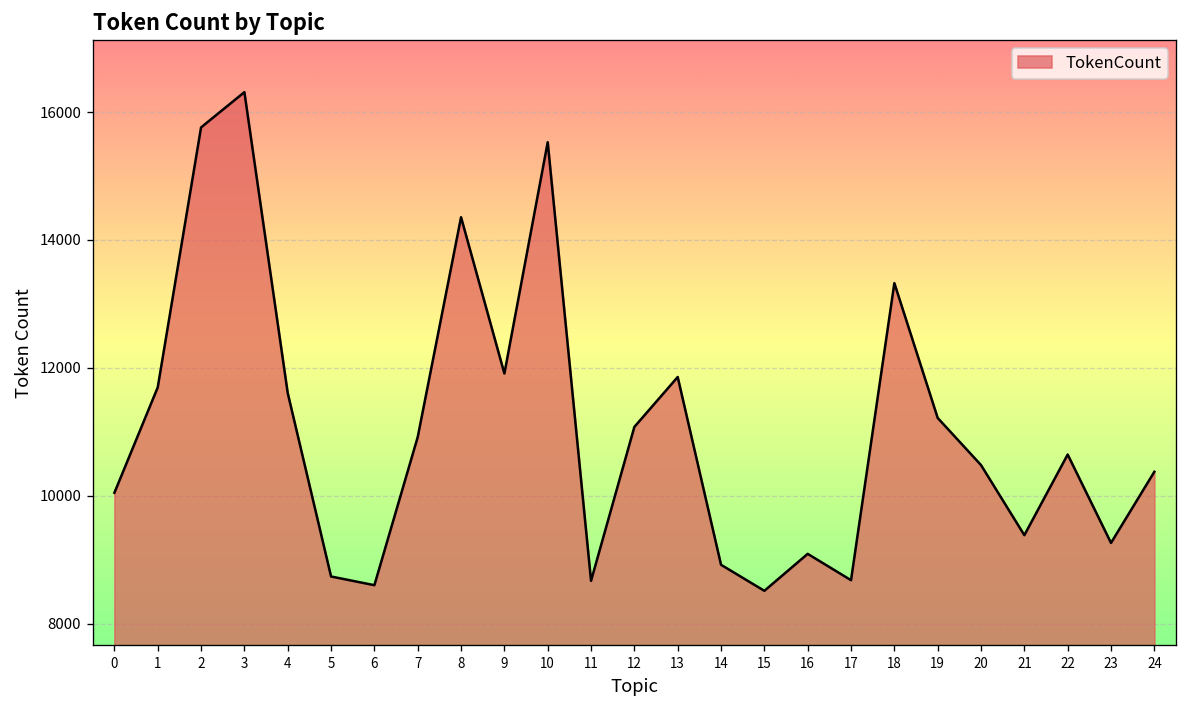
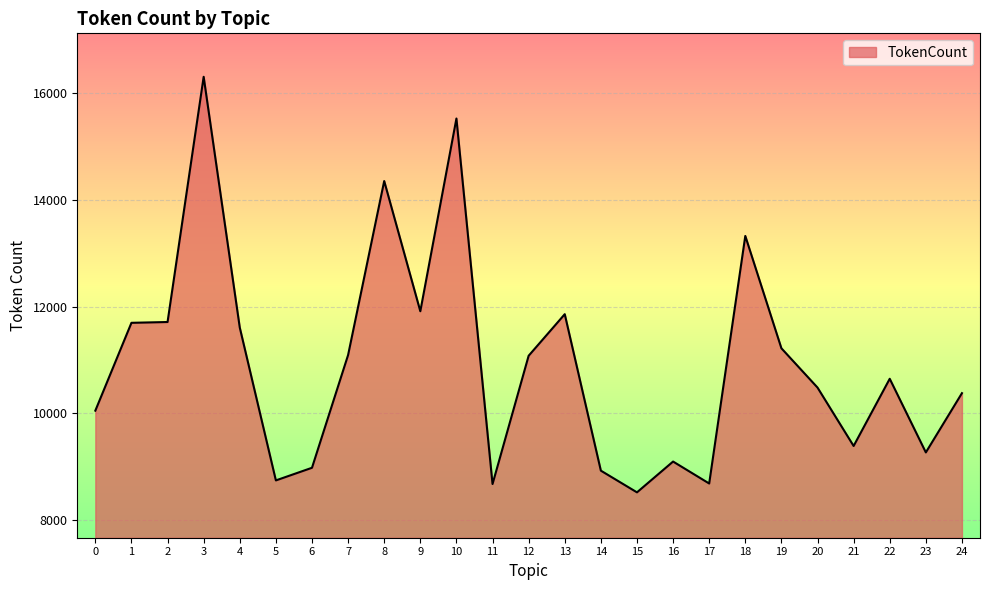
  {
    "0": 10000,
    "1": 11700,
-   "2": 15800,
+   "2": 11700,
    "3": 16300,
    "4": 11600,
    "5": 8700,
-   "6": 8600,
-   "7": 10900,
+   "6": 9000,
+   "7": 11100,
    "8": 14400,
    "9": 11900,
    "10": 15500,
    "11": 8700,
    "12": 11100,
    "13": 11900,
    "14": 8900,
    "15": 8500,
    "16": 9100,
    "17": 8700,
    "18": 13300,
    "19": 11200,
    "20": 10500,
    "21": 9400,
    "22": 10600,
    "23": 9300,
    "24": 10400
  }
